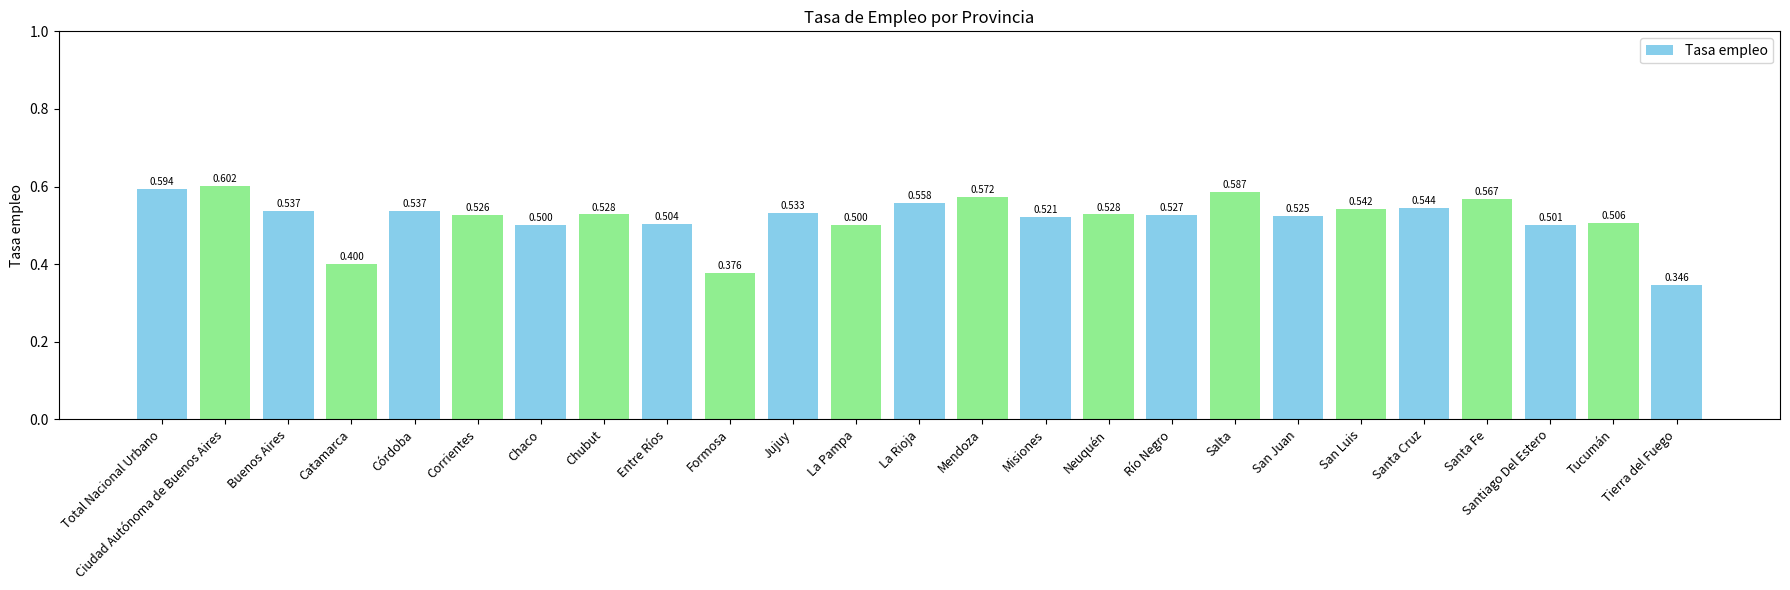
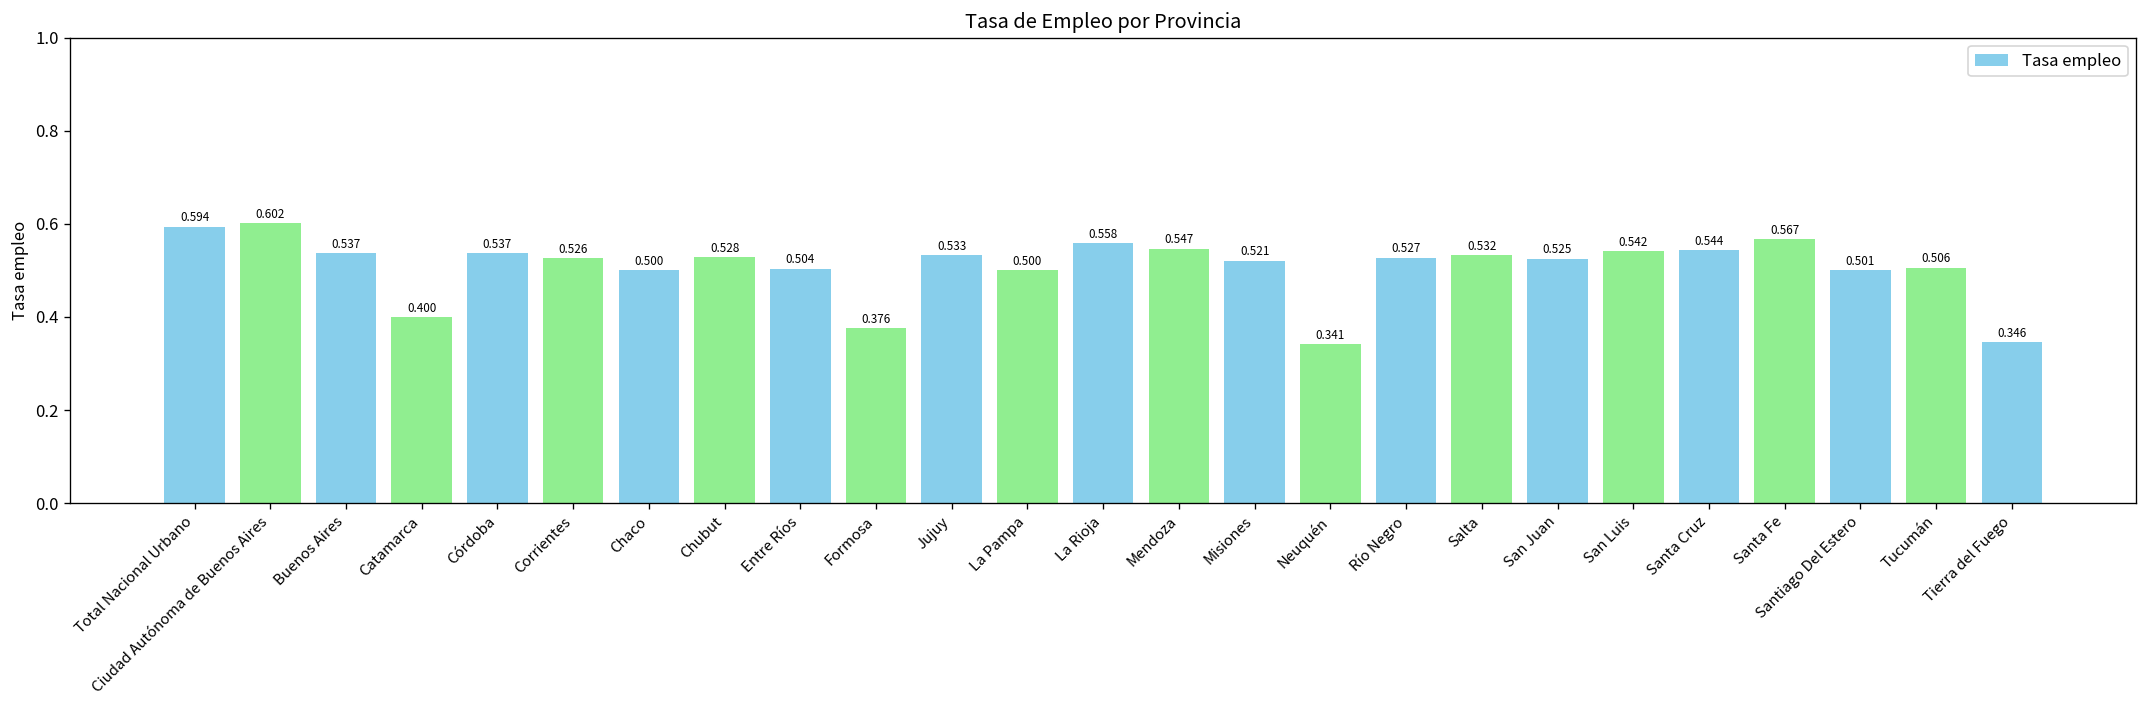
  {
    "Total Nacional Urbano": 0.594,
    "Ciudad Autónoma de Buenos Aires": 0.602,
    "Buenos Aires": 0.537,
    "Catamarca": 0.400,
    "Córdoba": 0.537,
    "Corrientes": 0.526,
    "Chaco": 0.500,
    "Chubut": 0.528,
    "Entre Ríos": 0.504,
    "Formosa": 0.376,
    "Jujuy": 0.533,
    "La Pampa": 0.500,
    "La Rioja": 0.558,
-   "Mendoza": 0.572,
+   "Mendoza": 0.547,
    "Misiones": 0.521,
-   "Neuquén": 0.528,
+   "Neuquén": 0.341,
    "Río Negro": 0.527,
-   "Salta": 0.587,
+   "Salta": 0.532,
    "San Juan": 0.525,
    "San Luis": 0.542,
    "Santa Cruz": 0.544,
    "Santa Fe": 0.567,
    "Santiago Del Estero": 0.501,
    "Tucumán": 0.506,
    "Tierra del Fuego": 0.346
  }
